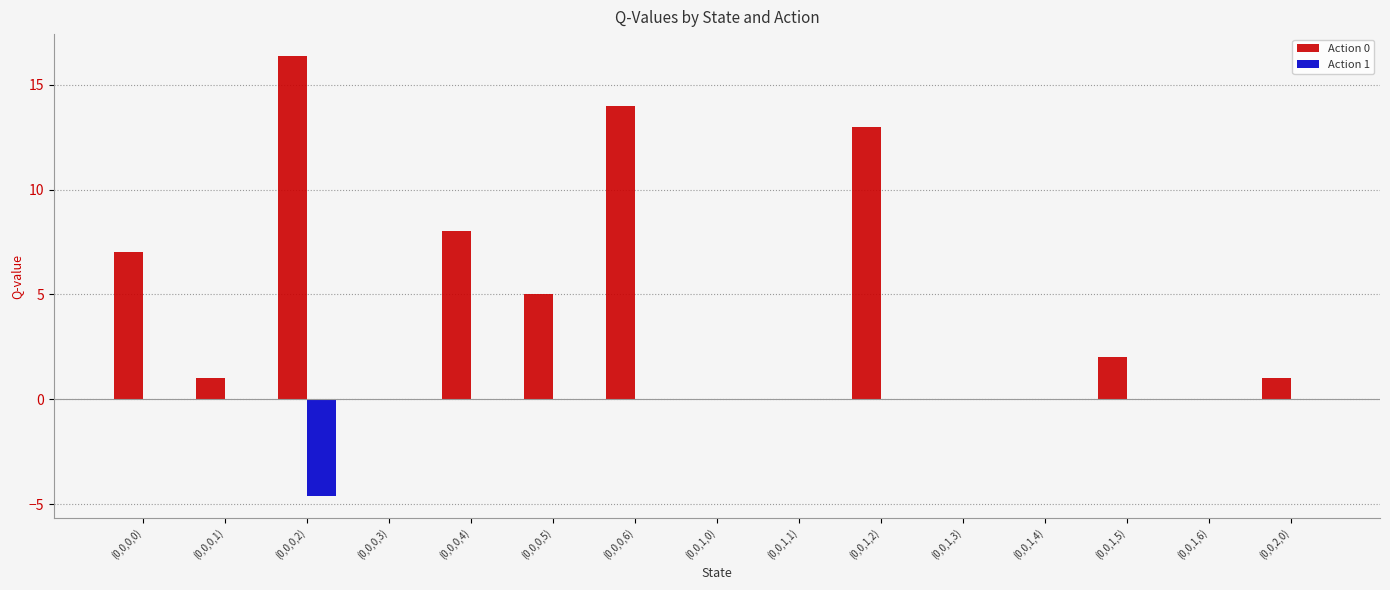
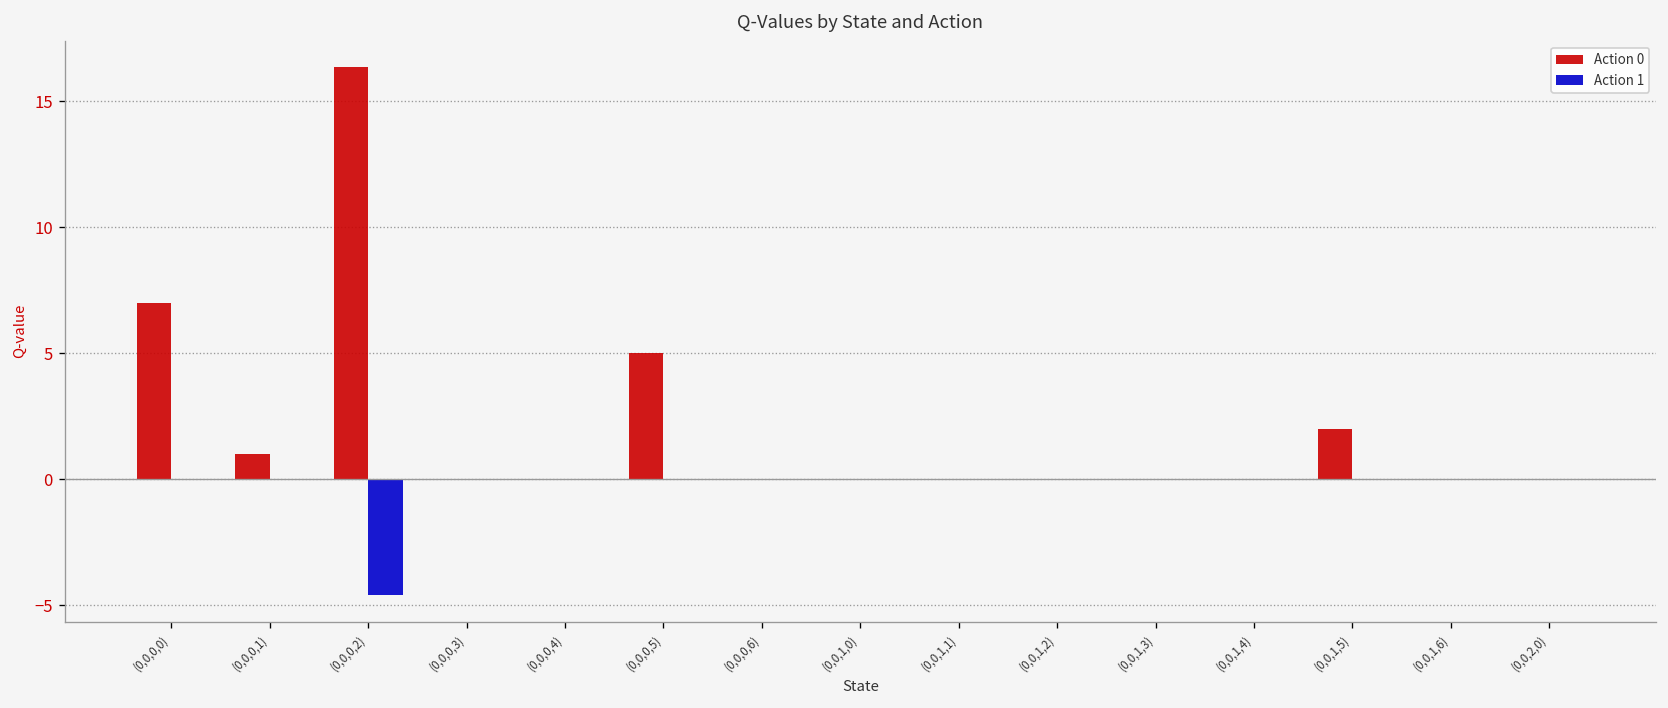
  {
    "Action 0": {
      "(0,0,0,0)": 7,
      "(0,0,0,1)": 1,
      "(0,0,0,2)": 16.4,
      "(0,0,0,3)": 0,
-     "(0,0,0,4)": 8,
+     "(0,0,0,4)": 0,
      "(0,0,0,5)": 5,
-     "(0,0,0,6)": 14,
+     "(0,0,0,6)": 0,
      "(0,0,1,0)": 0,
      "(0,0,1,1)": 0,
-     "(0,0,1,2)": 13,
+     "(0,0,1,2)": 0,
      "(0,0,1,3)": 0,
      "(0,0,1,4)": 0,
      "(0,0,1,5)": 2,
      "(0,0,1,6)": 0,
-     "(0,0,2,0)": 1
+     "(0,0,2,0)": 0
    },
    "Action 1": {
      "(0,0,0,0)": 0,
      "(0,0,0,1)": 0,
      "(0,0,0,2)": -4.6,
      "(0,0,0,3)": 0,
      "(0,0,0,4)": 0,
      "(0,0,0,5)": 0,
      "(0,0,0,6)": 0,
      "(0,0,1,0)": 0,
      "(0,0,1,1)": 0,
      "(0,0,1,2)": 0,
      "(0,0,1,3)": 0,
      "(0,0,1,4)": 0,
      "(0,0,1,5)": 0,
      "(0,0,1,6)": 0,
      "(0,0,2,0)": 0
    }
  }
